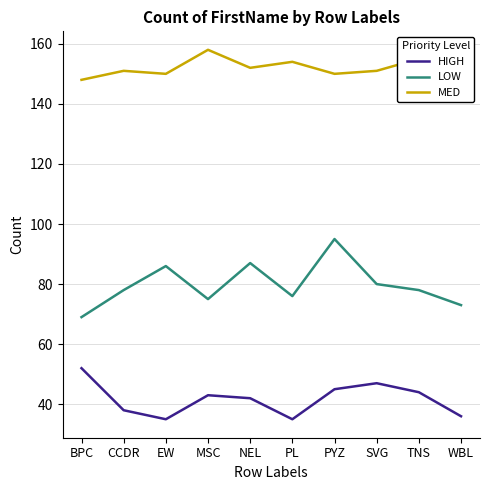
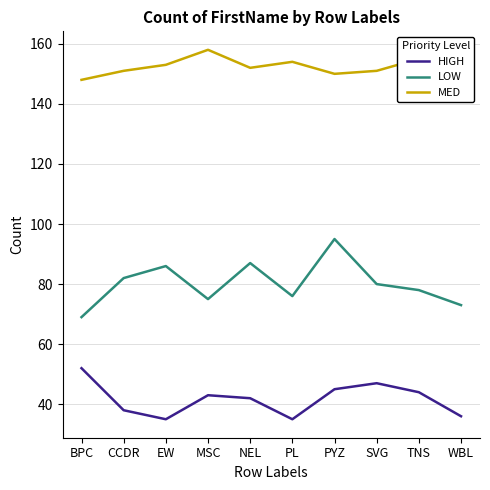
  {
    "HIGH": {
      "BPC": 52,
      "CCDR": 38,
      "EW": 35,
      "MSC": 43,
      "NEL": 42,
      "PL": 35,
      "PYZ": 45,
      "SVG": 47,
      "TNS": 44,
      "WBL": 36
    },
    "LOW": {
      "BPC": 69,
-     "CCDR": 78,
+     "CCDR": 82,
      "EW": 86,
      "MSC": 75,
      "NEL": 87,
      "PL": 76,
      "PYZ": 95,
      "SVG": 80,
      "TNS": 78,
      "WBL": 73
    },
    "MED": {
      "BPC": 148,
      "CCDR": 151,
-     "EW": 150,
+     "EW": 153,
      "MSC": 158,
      "NEL": 152,
      "PL": 154,
      "PYZ": 150,
      "SVG": 151
    }
  }
